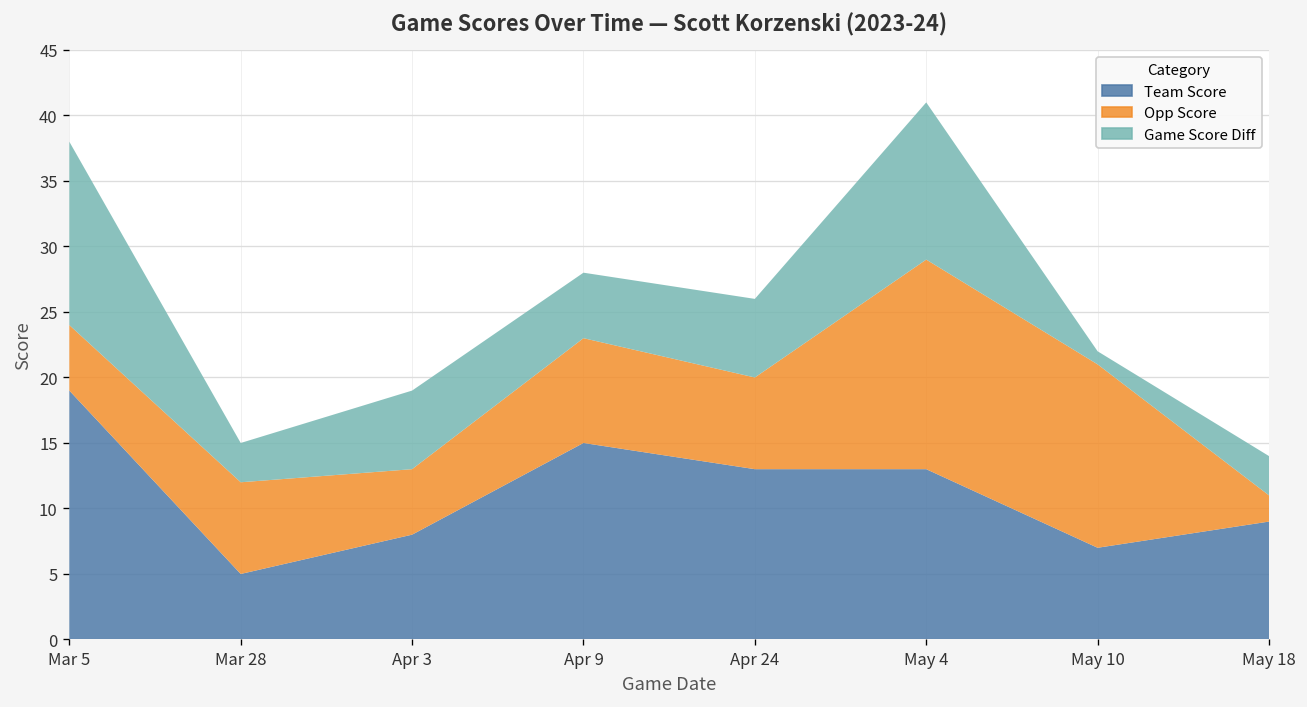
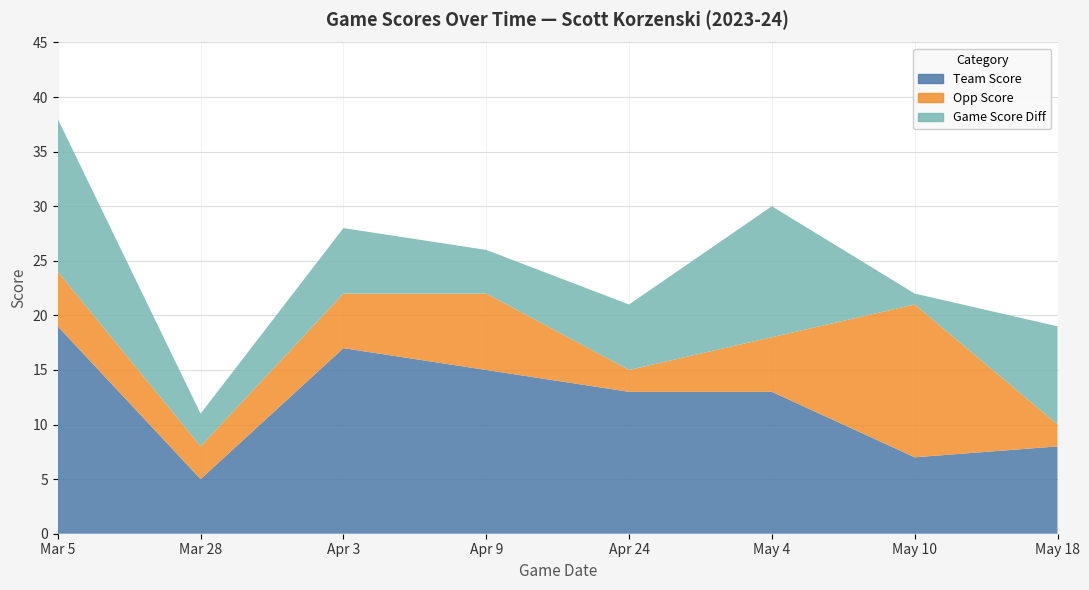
  {
    "Team Score": {
      "Mar 5": 19,
      "Mar 28": 5,
-     "Apr 3": 8,
+     "Apr 3": 17,
      "Apr 9": 15,
      "Apr 24": 13,
      "May 4": 13,
      "May 10": 7,
-     "May 18": 9
+     "May 18": 8
    },
    "Opp Score": {
      "Mar 5": 5,
-     "Mar 28": 7,
+     "Mar 28": 3,
      "Apr 3": 5,
-     "Apr 9": 8,
-     "Apr 24": 7,
-     "May 4": 16,
+     "Apr 9": 7,
+     "Apr 24": 2,
+     "May 4": 5,
      "May 10": 14,
      "May 18": 2
    },
    "Game Score Diff": {
      "Mar 5": 14,
      "Mar 28": 3,
      "Apr 3": 6,
-     "Apr 9": 5,
+     "Apr 9": 4,
      "Apr 24": 6,
      "May 4": 12,
      "May 10": 1,
-     "May 18": 3
+     "May 18": 9
    }
  }
